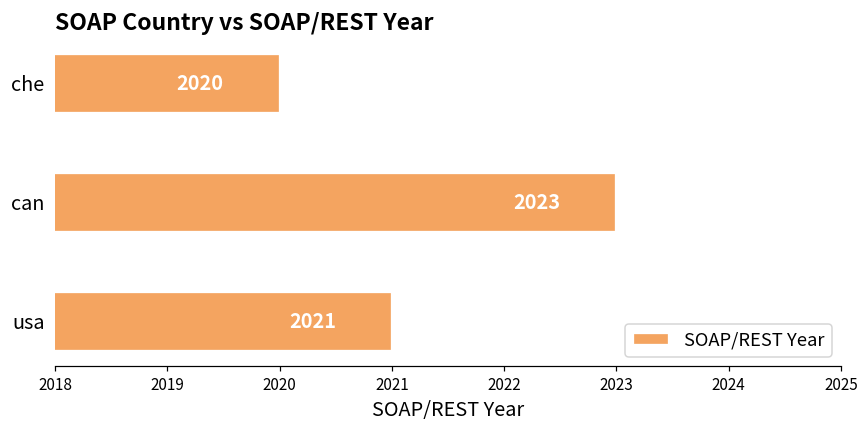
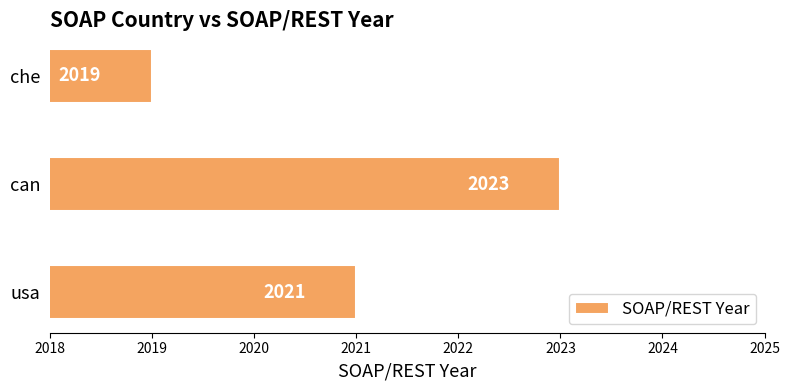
  {
-   "che": 2020,
+   "che": 2019,
    "can": 2023,
    "usa": 2021
  }
